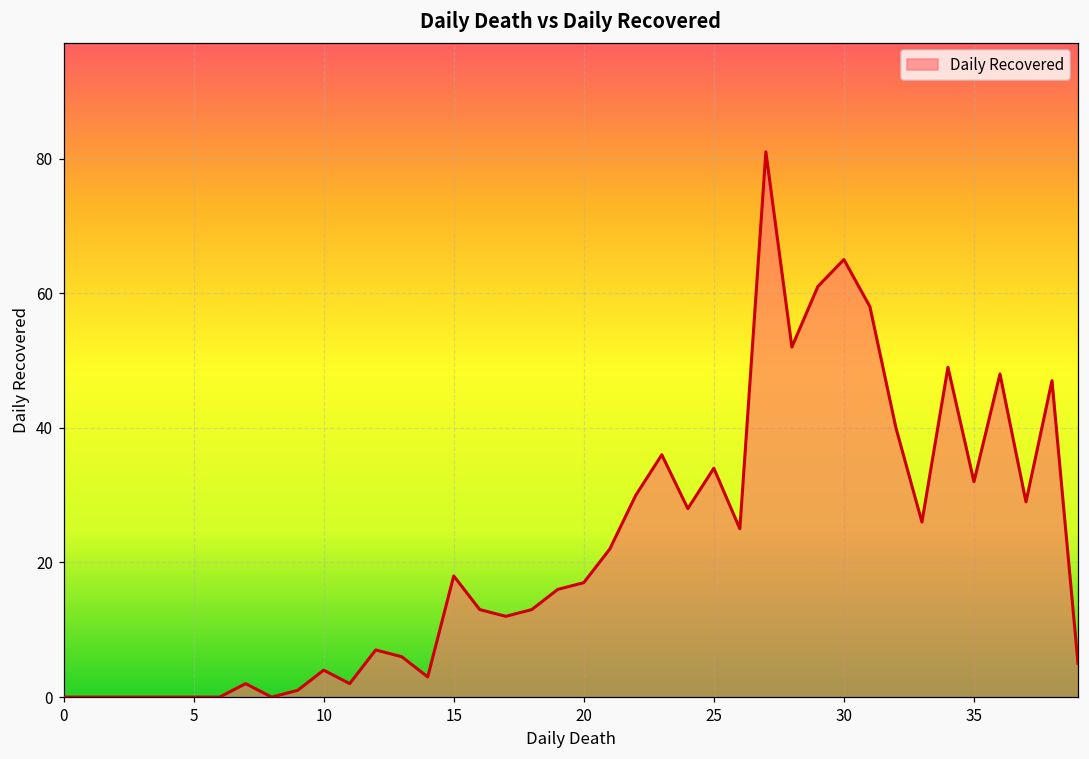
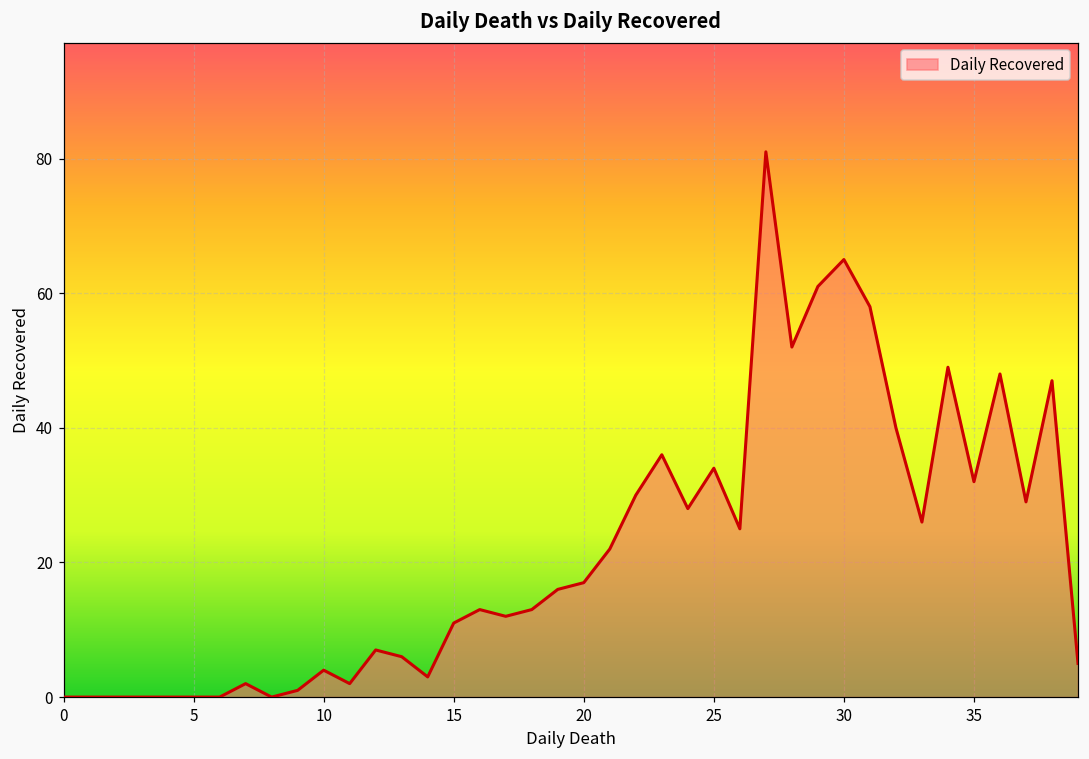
  {
    "0": 0,
    "5": 0,
    "10": 4,
-   "15": 18,
+   "15": 11,
    "20": 17,
    "25": 34,
    "30": 65,
    "35": 32
  }
